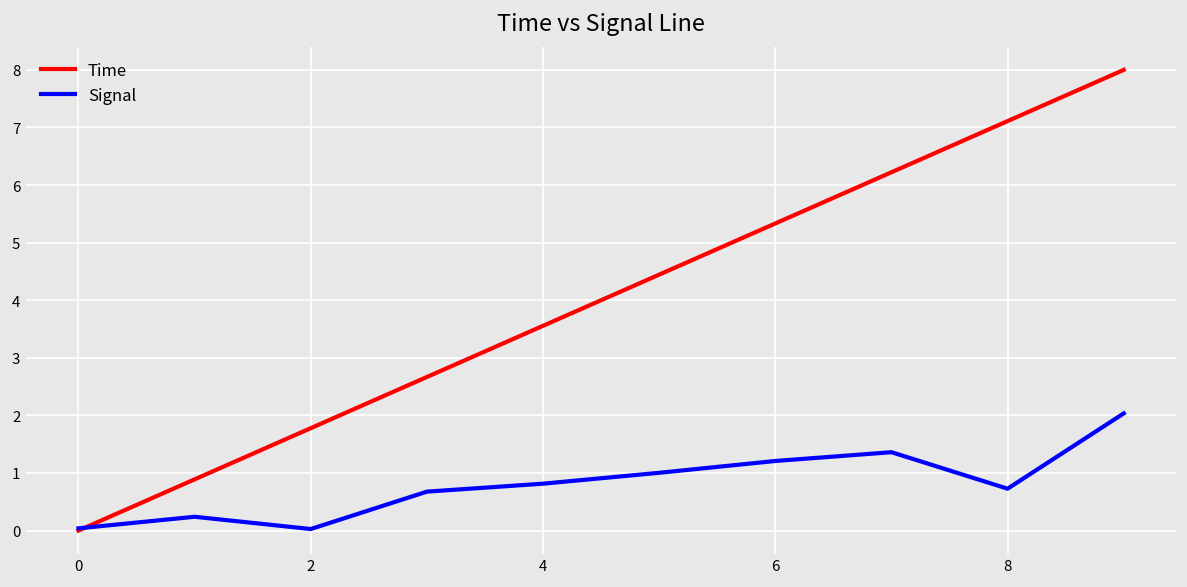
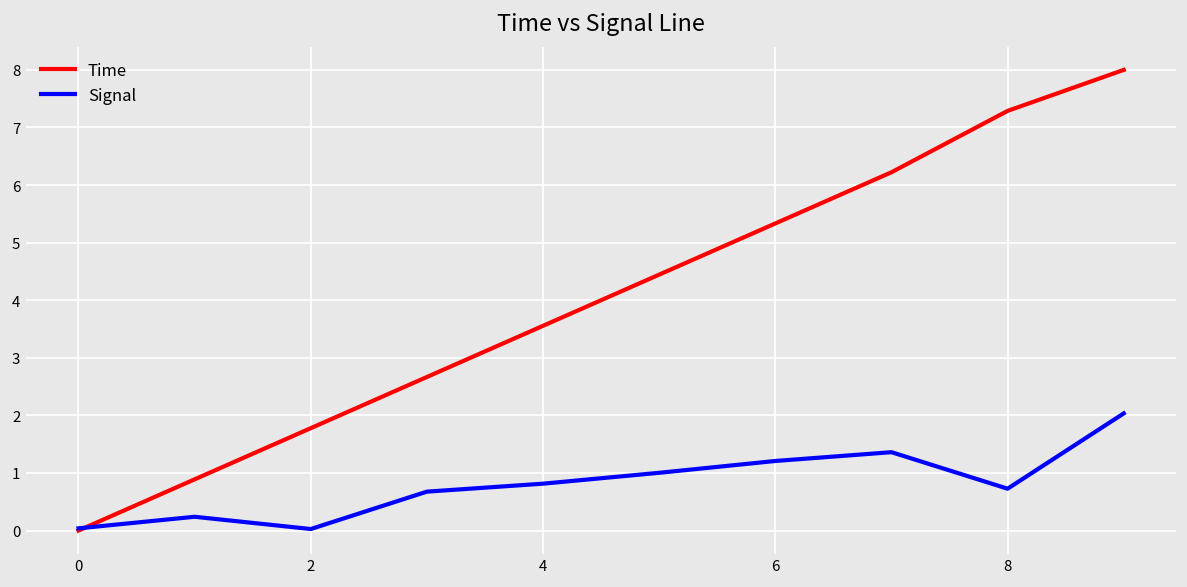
  {
    "Time": {
      "2": 1.8,
      "4": 3.6,
      "6": 5.3,
-     "8": 7.1
+     "8": 7.3
    },
    "Signal": {
      "2": 0.0,
      "4": 0.8,
      "6": 1.2,
      "8": 0.7
    }
  }
